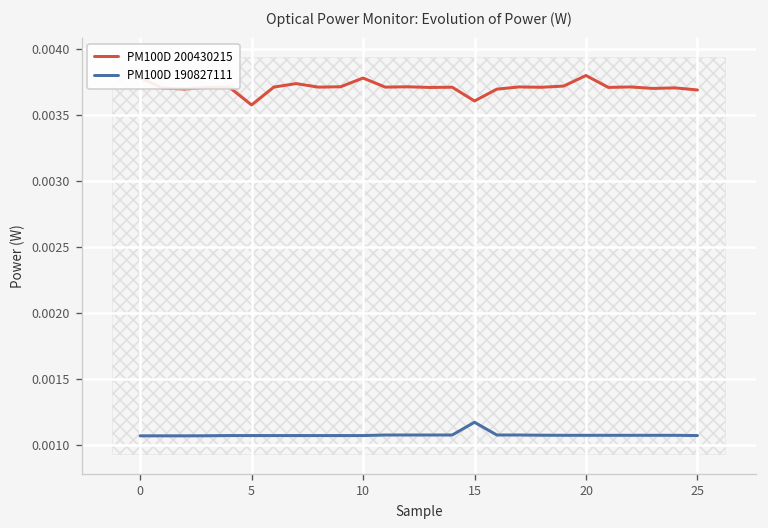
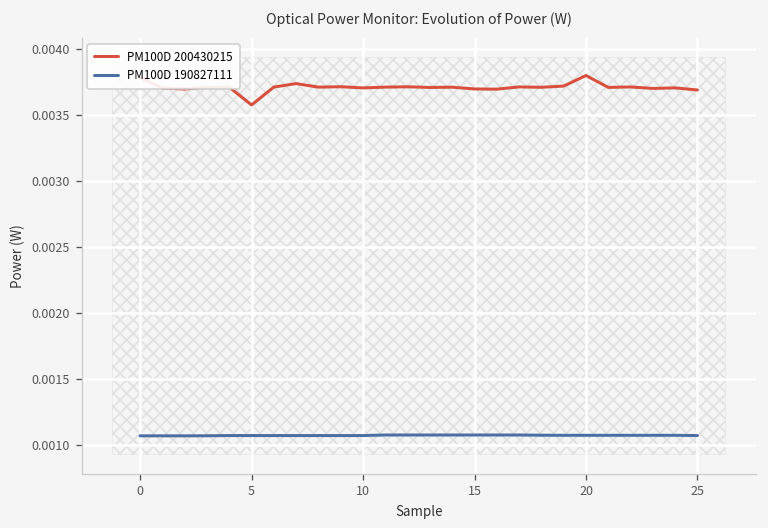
  {
    "PM100D 200430215": {
      "5": 0.00357,
-     "10": 0.00378,
-     "15": 0.00360,
+     "10": 0.00370,
+     "15": 0.00370,
      "20": 0.00380,
      "25": 0.00369
    },
    "PM100D 190827111": {
      "0": 0.00107,
      "5": 0.00107,
      "10": 0.00107,
-     "15": 0.00118,
+     "15": 0.00108,
      "20": 0.00108,
      "25": 0.00107
    }
  }
